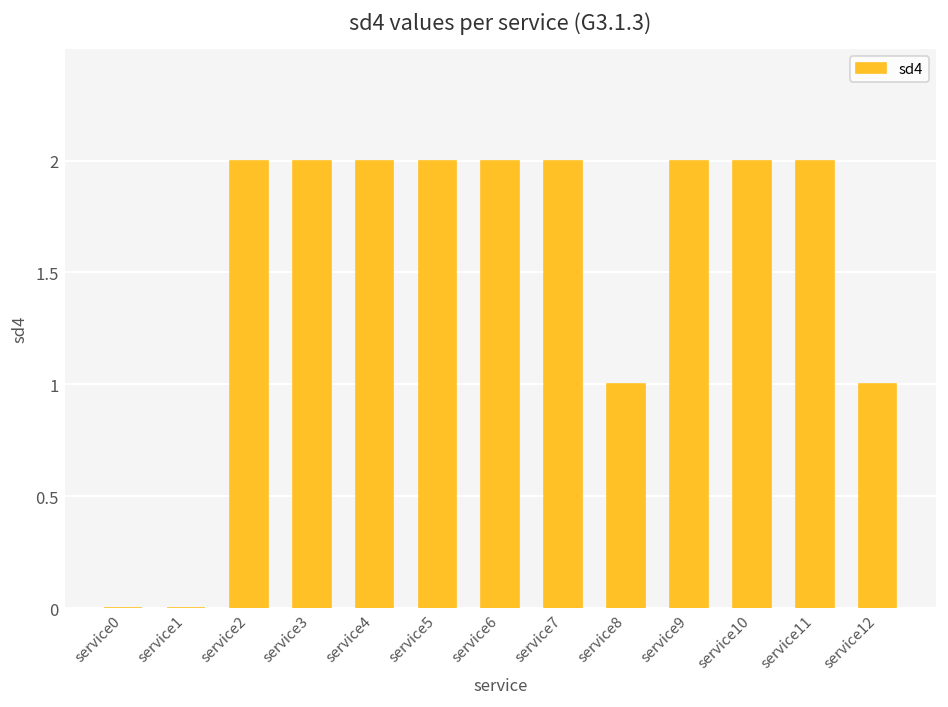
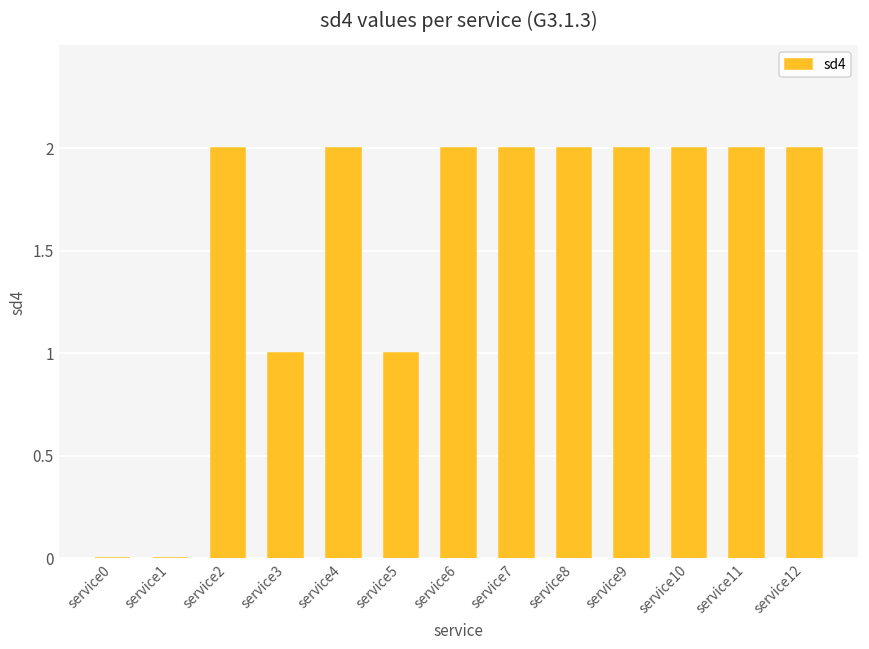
  {
    "service0": 0,
    "service1": 0,
    "service2": 2,
-   "service3": 2,
+   "service3": 1,
    "service4": 2,
-   "service5": 2,
+   "service5": 1,
    "service6": 2,
    "service7": 2,
-   "service8": 1,
+   "service8": 2,
    "service9": 2,
    "service10": 2,
    "service11": 2,
-   "service12": 1
+   "service12": 2
  }
